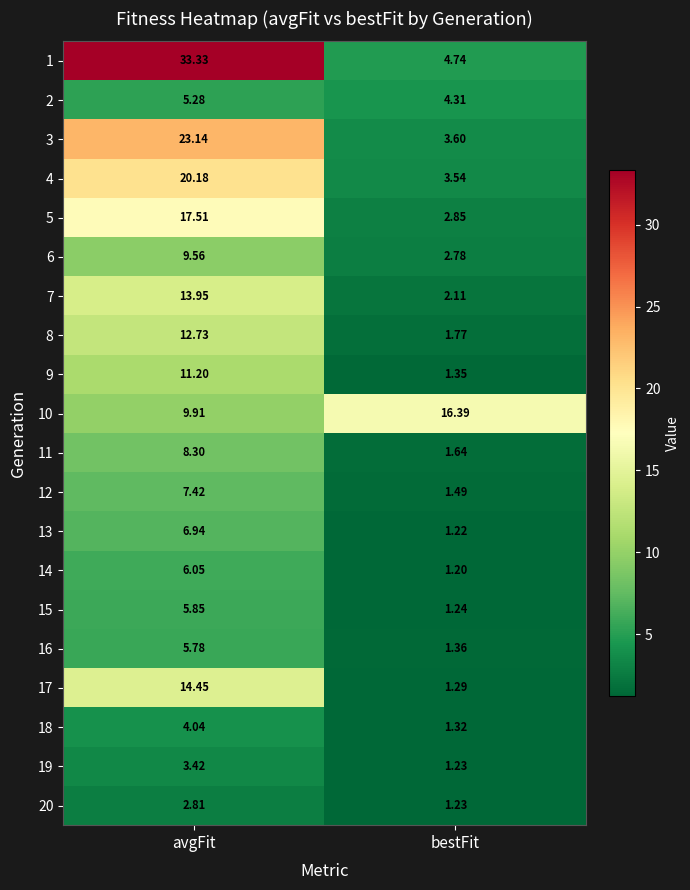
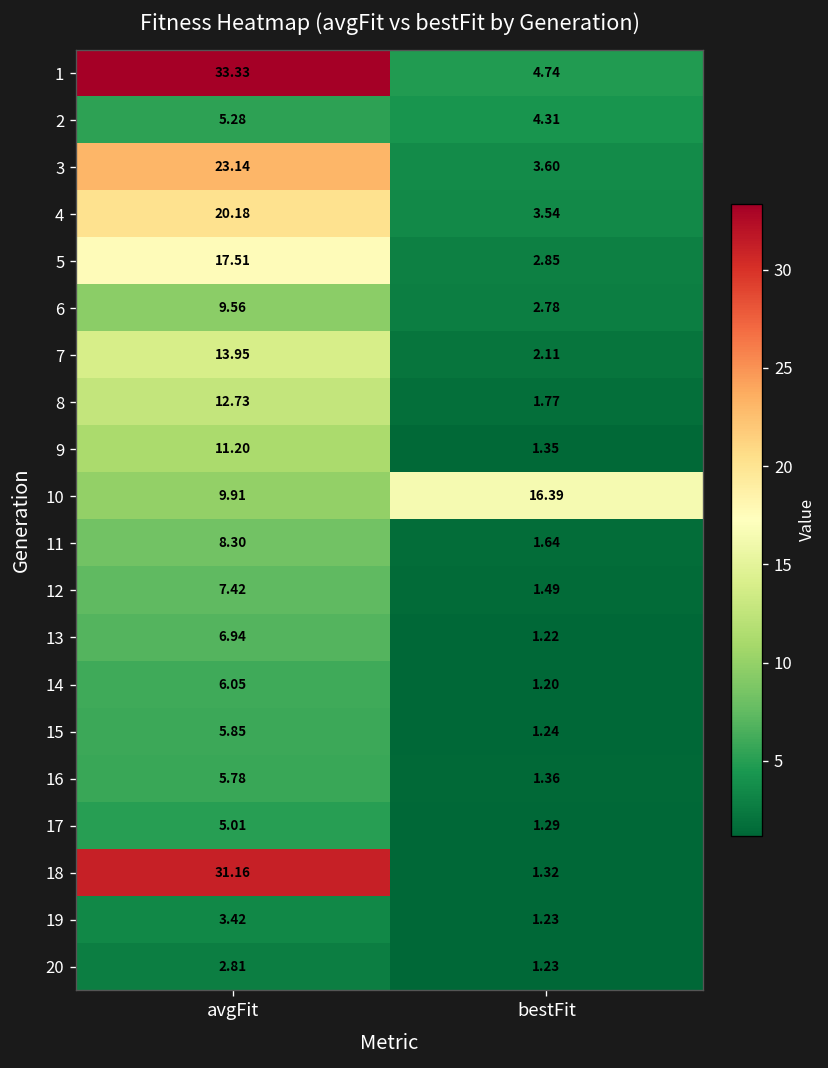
  {
    "1": {
      "avgFit": 33.33,
      "bestFit": 4.74
    },
    "2": {
      "avgFit": 5.28,
      "bestFit": 4.31
    },
    "3": {
      "avgFit": 23.14,
      "bestFit": 3.60
    },
    "4": {
      "avgFit": 20.18,
      "bestFit": 3.54
    },
    "5": {
      "avgFit": 17.51,
      "bestFit": 2.85
    },
    "6": {
      "avgFit": 9.56,
      "bestFit": 2.78
    },
    "7": {
      "avgFit": 13.95,
      "bestFit": 2.11
    },
    "8": {
      "avgFit": 12.73,
      "bestFit": 1.77
    },
    "9": {
      "avgFit": 11.20,
      "bestFit": 1.35
    },
    "10": {
      "avgFit": 9.91,
      "bestFit": 16.39
    },
    "11": {
      "avgFit": 8.30,
      "bestFit": 1.64
    },
    "12": {
      "avgFit": 7.42,
      "bestFit": 1.49
    },
    "13": {
      "avgFit": 6.94,
      "bestFit": 1.22
    },
    "14": {
      "avgFit": 6.05,
      "bestFit": 1.20
    },
    "15": {
      "avgFit": 5.85,
      "bestFit": 1.24
    },
    "16": {
      "avgFit": 5.78,
      "bestFit": 1.36
    },
    "17": {
-     "avgFit": 14.45,
+     "avgFit": 5.01,
      "bestFit": 1.29
    },
    "18": {
-     "avgFit": 4.04,
+     "avgFit": 31.16,
      "bestFit": 1.32
    },
    "19": {
      "avgFit": 3.42,
      "bestFit": 1.23
    },
    "20": {
      "avgFit": 2.81,
      "bestFit": 1.23
    }
  }
